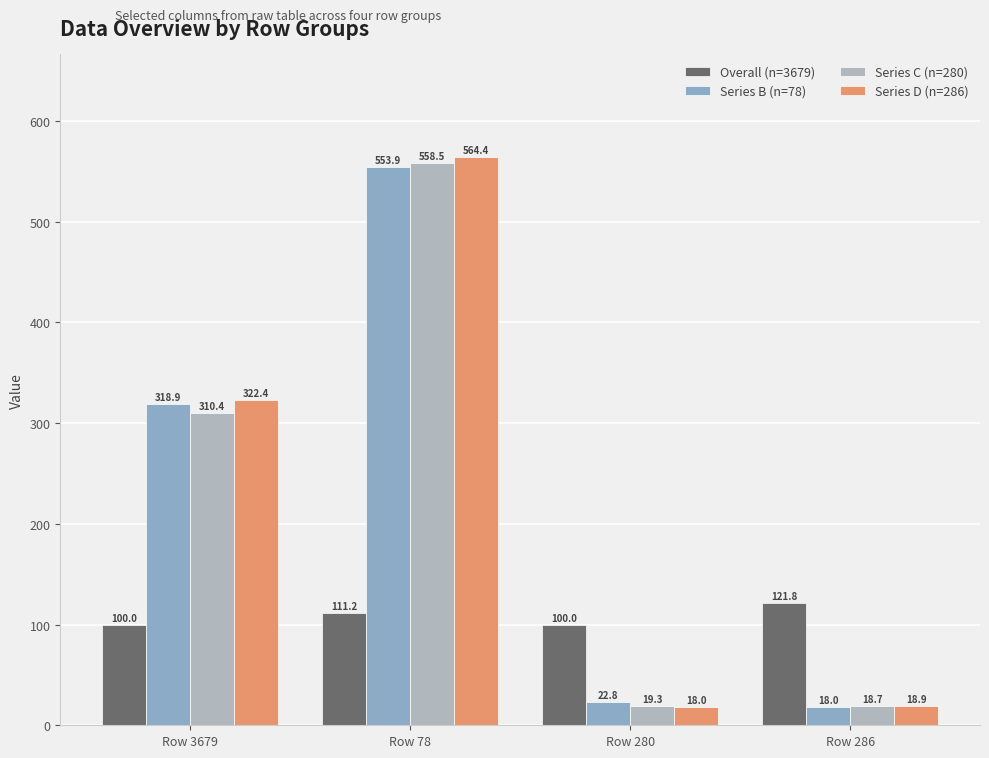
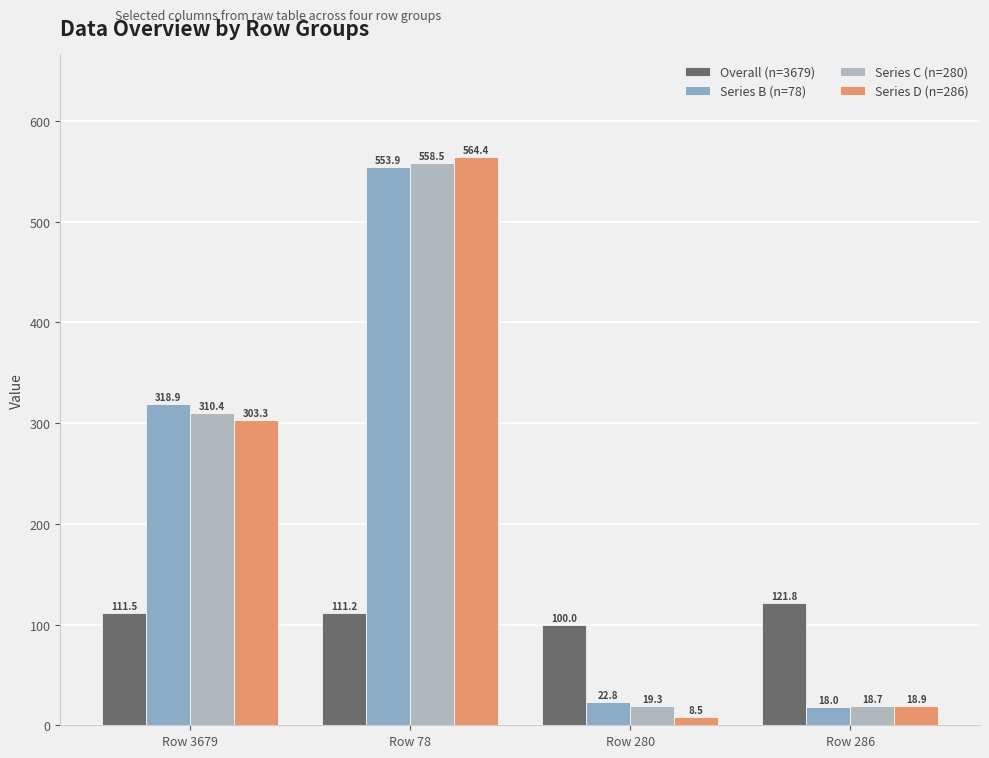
  {
    "Overall (n=3679)": {
-     "Row 3679": 100.0,
+     "Row 3679": 111.5,
      "Row 78": 111.2,
      "Row 280": 100.0,
      "Row 286": 121.8
    },
    "Series D (n=286)": {
-     "Row 3679": 322.4,
+     "Row 3679": 303.3,
      "Row 78": 564.4,
-     "Row 280": 18.0,
+     "Row 280": 8.5,
      "Row 286": 18.9
    }
  }
